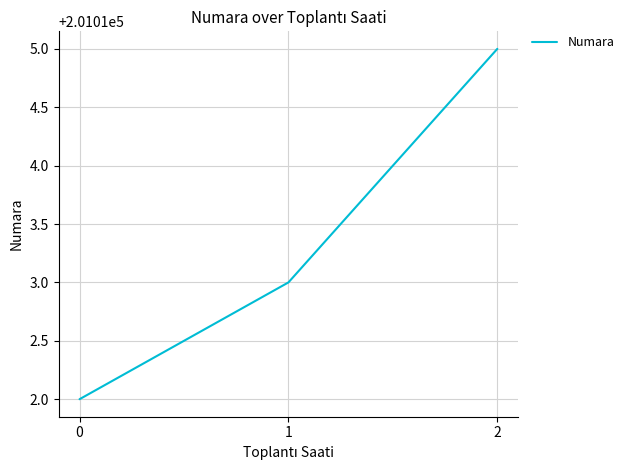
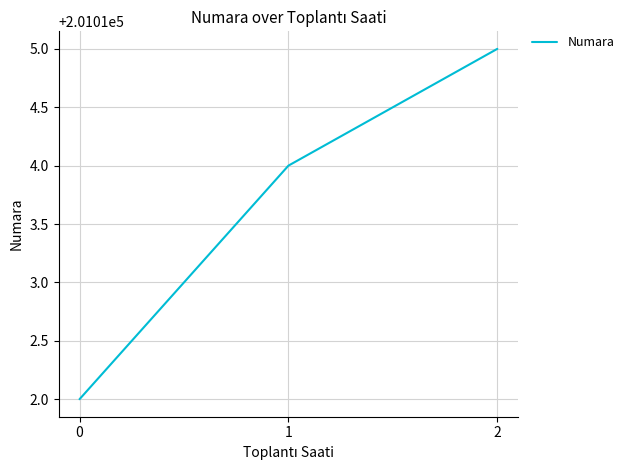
  {
    "0": 201012,
-   "1": 201013,
+   "1": 201014,
    "2": 201015
  }
